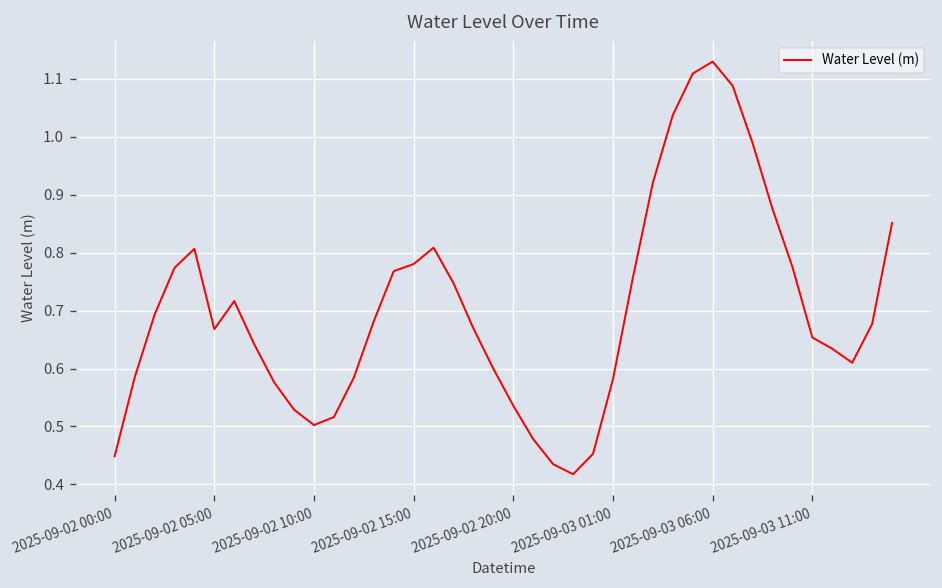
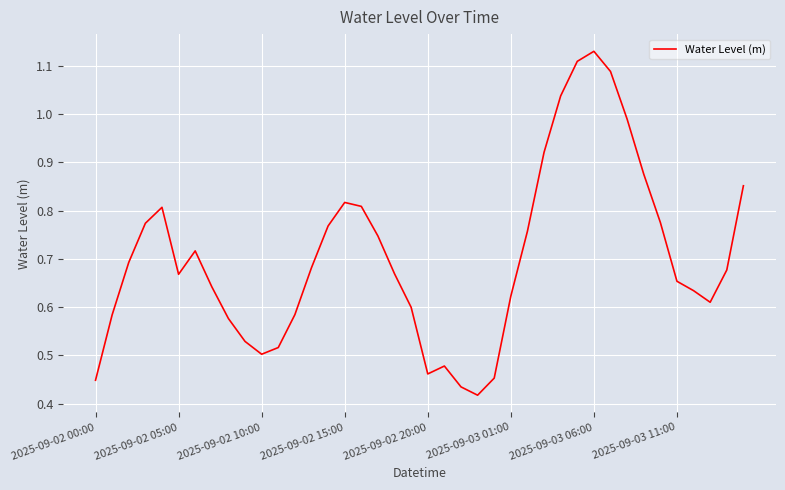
  {
    "2025-09-02 00:00": 0.45,
    "2025-09-02 05:00": 0.67,
    "2025-09-02 10:00": 0.50,
-   "2025-09-02 15:00": 0.78,
-   "2025-09-02 20:00": 0.54,
-   "2025-09-03 01:00": 0.58,
+   "2025-09-02 15:00": 0.82,
+   "2025-09-02 20:00": 0.46,
+   "2025-09-03 01:00": 0.62,
    "2025-09-03 06:00": 1.13,
    "2025-09-03 11:00": 0.65
  }
